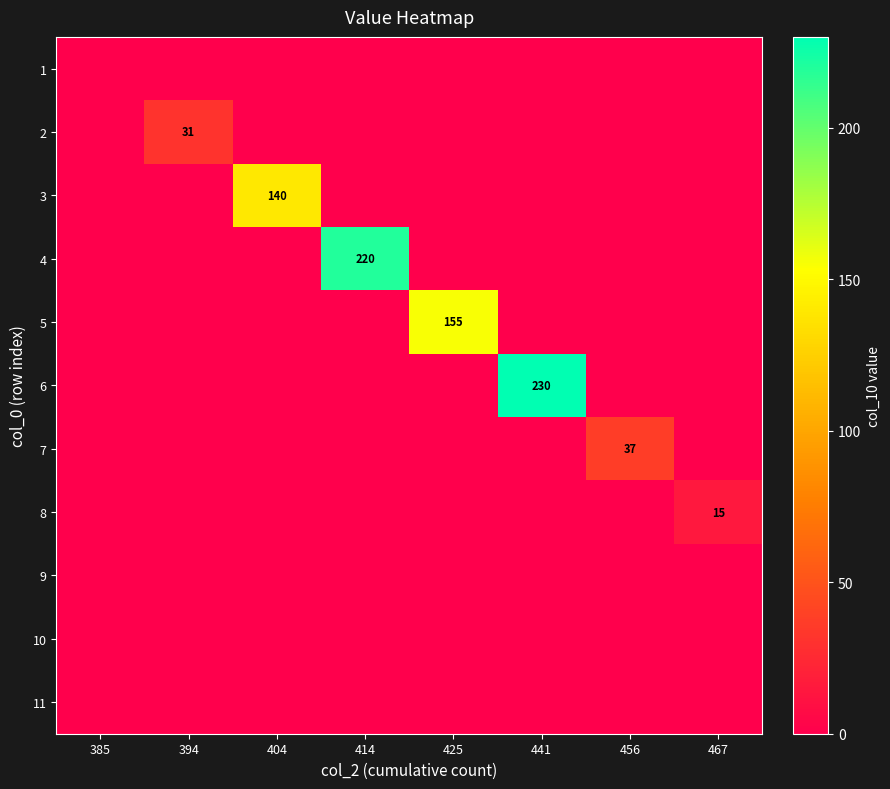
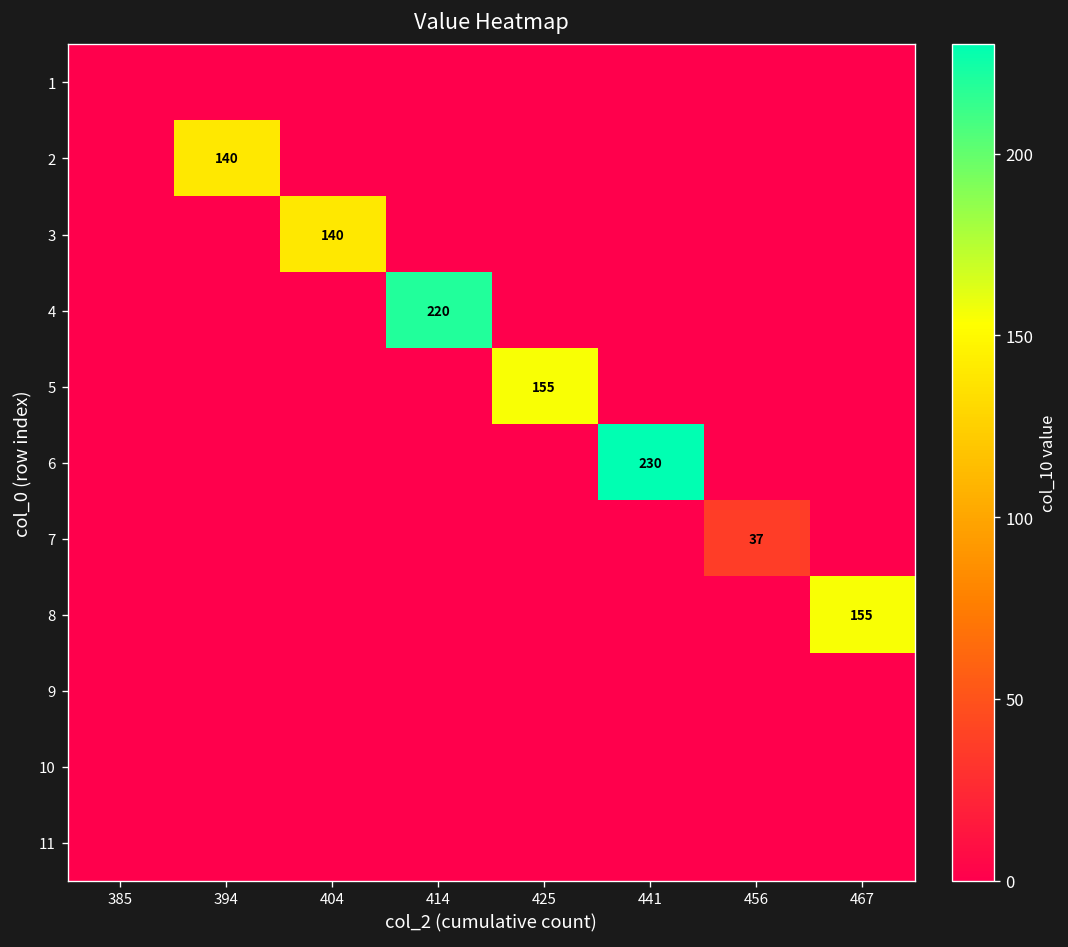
  {
    "2": {
-     "394": 31
+     "394": 140
    },
    "3": {
      "404": 140
    },
    "4": {
      "414": 220
    },
    "5": {
      "425": 155
    },
    "6": {
      "441": 230
    },
    "7": {
      "456": 37
    },
    "8": {
-     "467": 15
+     "467": 155
    }
  }
